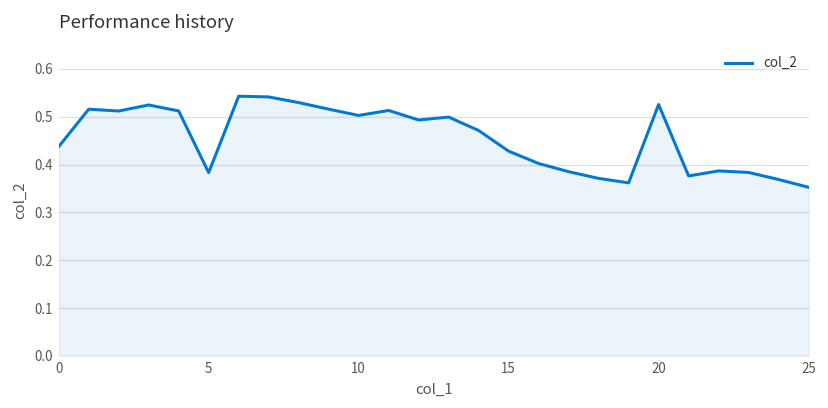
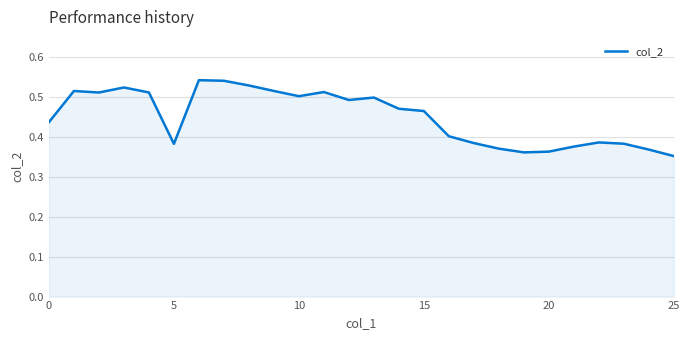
  {
    "0": 0.44,
    "5": 0.38,
    "10": 0.50,
-   "15": 0.43,
-   "20": 0.53,
+   "15": 0.47,
+   "20": 0.36,
    "25": 0.35
  }
